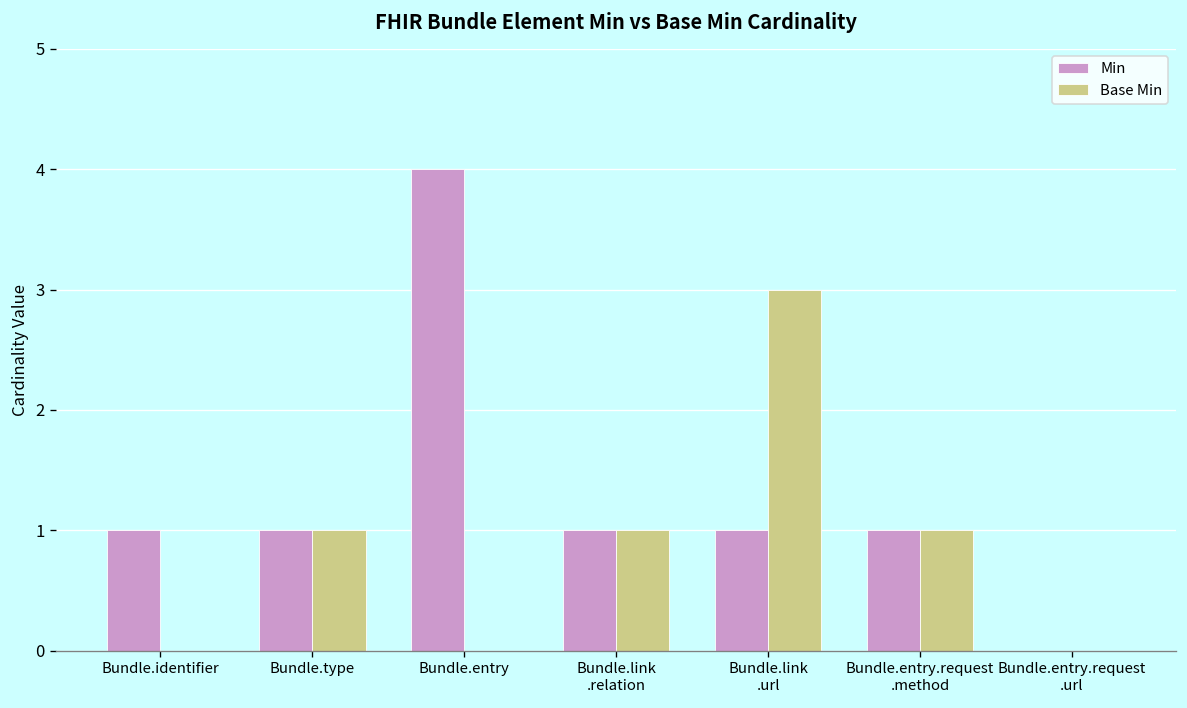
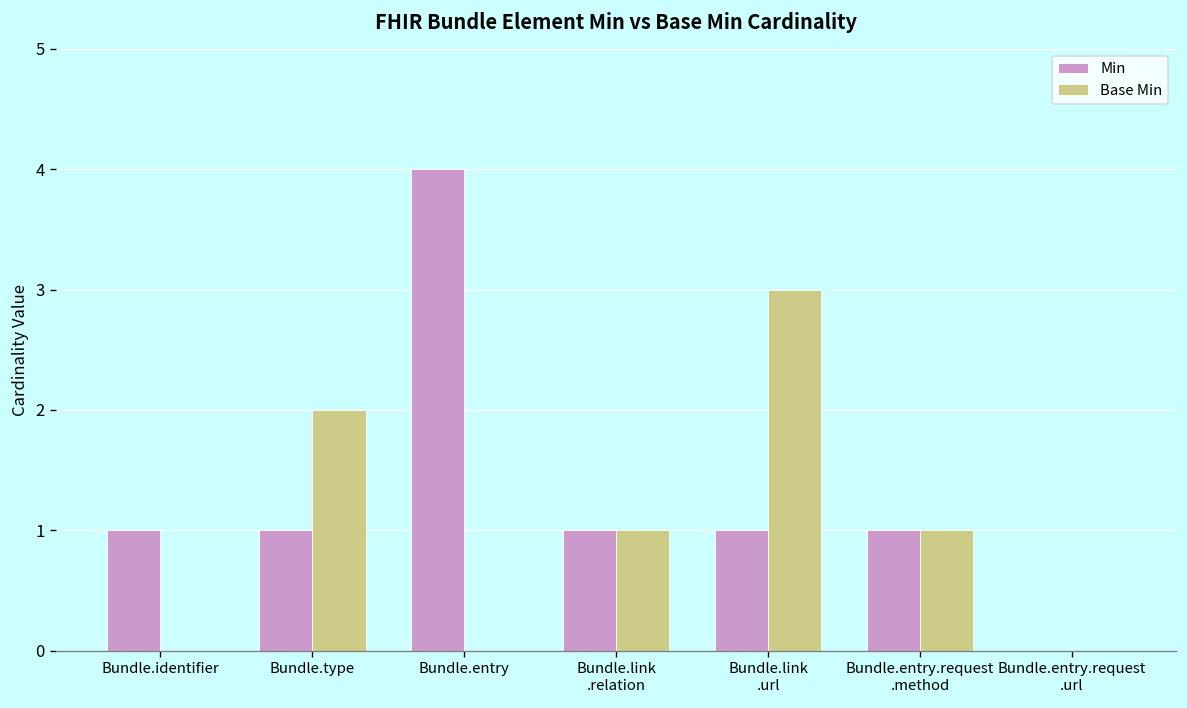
  {
    "Min": {
      "Bundle.identifier": 1,
      "Bundle.type": 1,
      "Bundle.entry": 4,
      "Bundle.link .relation": 1,
      "Bundle.link .url": 1,
      "Bundle.entry.request .method": 1,
      "Bundle.entry.request .url": 0
    },
    "Base Min": {
      "Bundle.identifier": 0,
-     "Bundle.type": 1,
+     "Bundle.type": 2,
      "Bundle.entry": 0,
      "Bundle.link .relation": 1,
      "Bundle.link .url": 3,
      "Bundle.entry.request .method": 1,
      "Bundle.entry.request .url": 0
    }
  }
